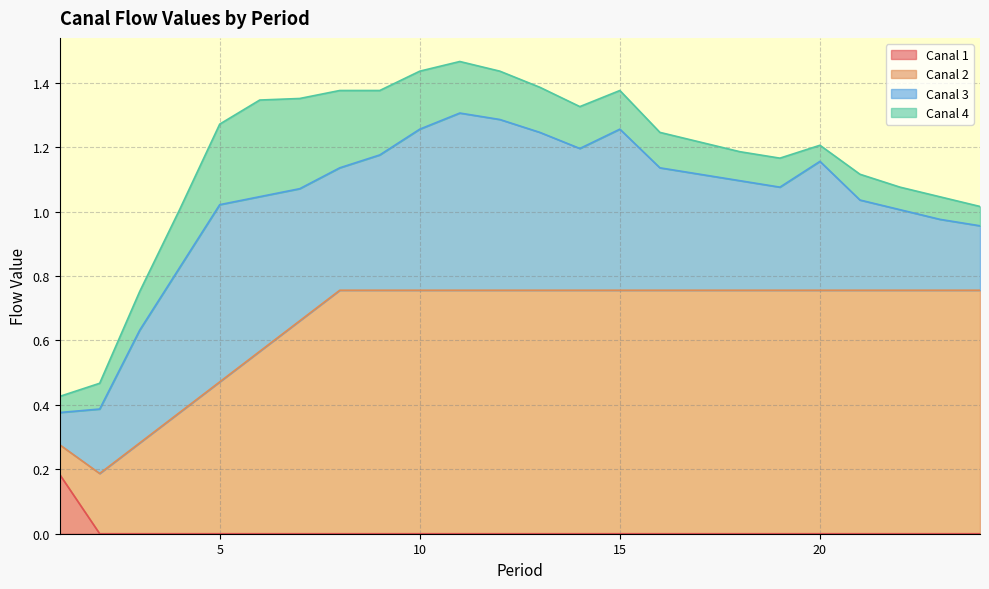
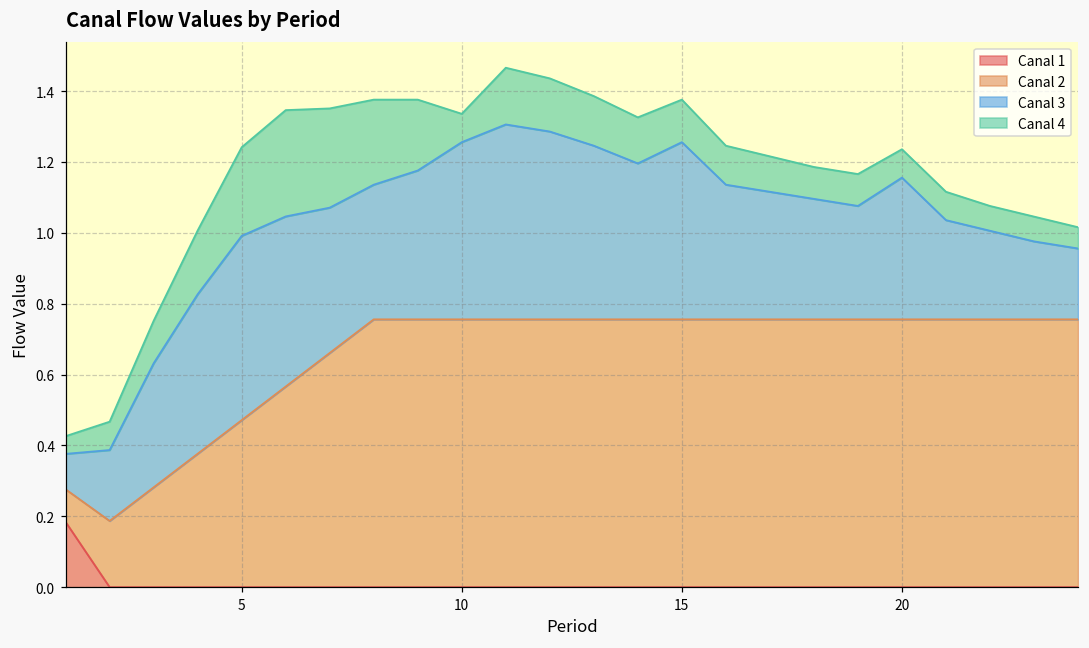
  {
    "Canal 3": {
-     "5": 0.55,
+     "5": 0.52,
      "10": 0.50,
      "15": 0.50,
      "20": 0.40
    },
    "Canal 4": {
      "5": 0.25,
-     "10": 0.18,
+     "10": 0.08,
      "15": 0.12,
-     "20": 0.05
+     "20": 0.08
    }
  }
